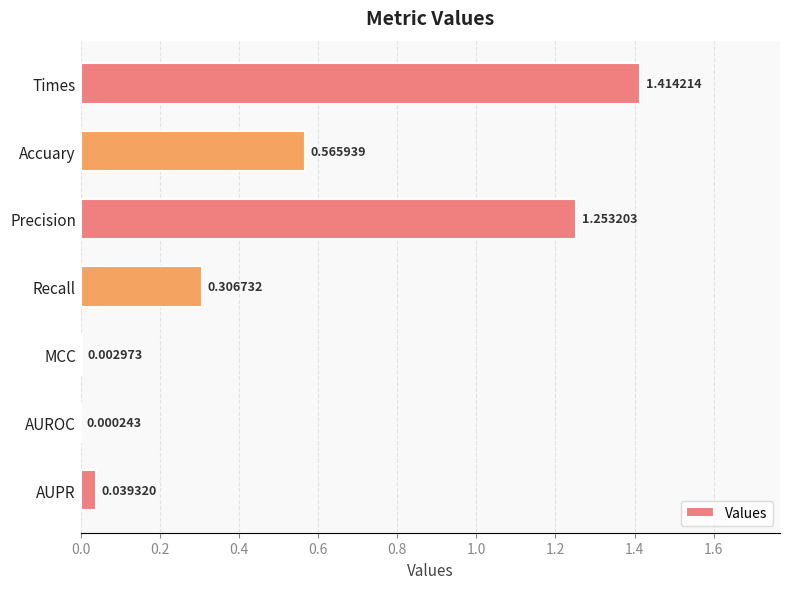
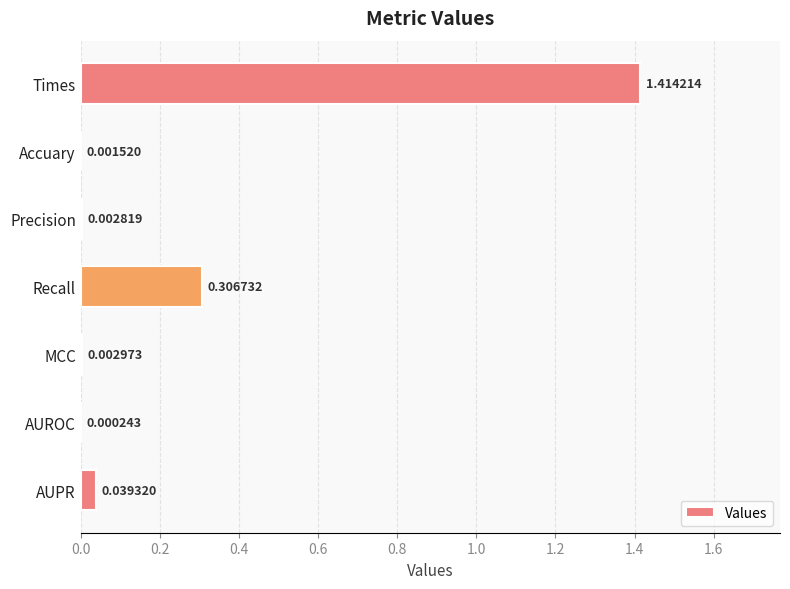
  {
    "Times": 1.414214,
-   "Accuary": 0.565939,
-   "Precision": 1.253203,
+   "Accuary": 0.001520,
+   "Precision": 0.002819,
    "Recall": 0.306732,
    "MCC": 0.002973,
    "AUROC": 0.000243,
    "AUPR": 0.039320
  }
